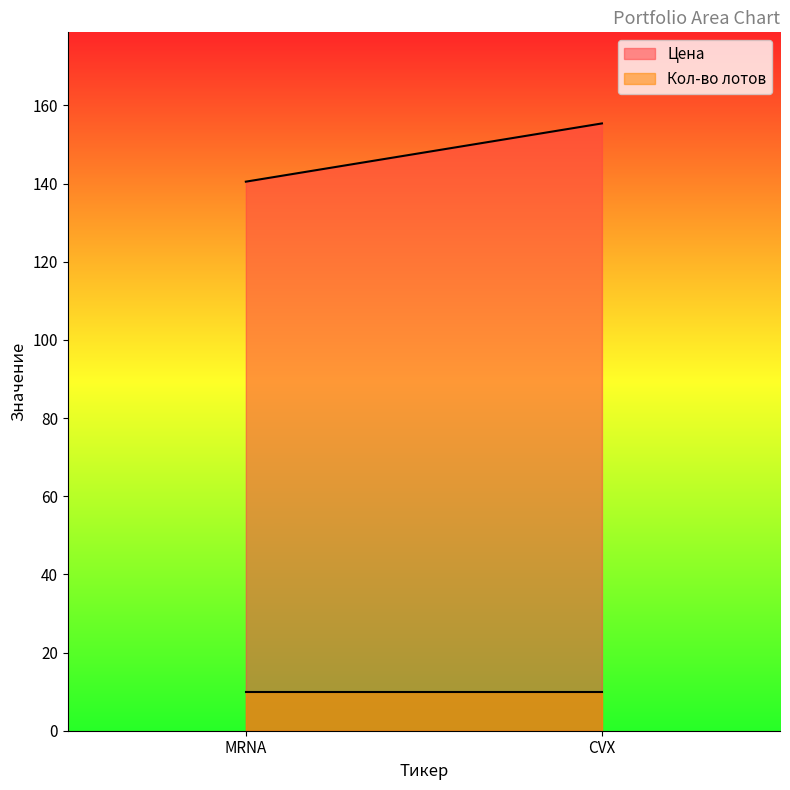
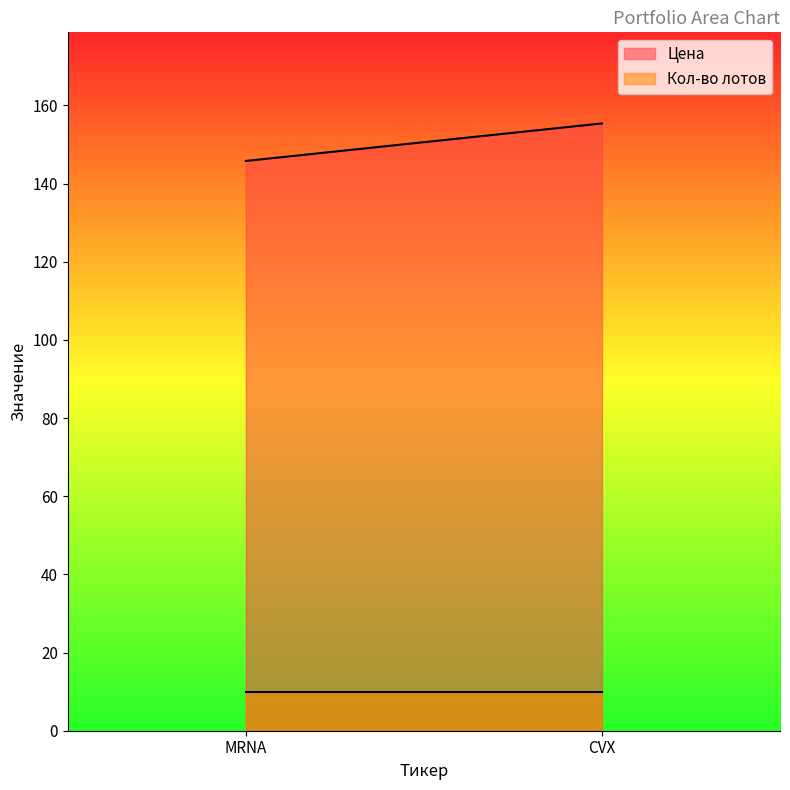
  {
    "Цена": {
-     "MRNA": 141,
+     "MRNA": 146,
      "CVX": 155
    },
    "Кол-во лотов": {
      "MRNA": 10,
      "CVX": 10
    }
  }
